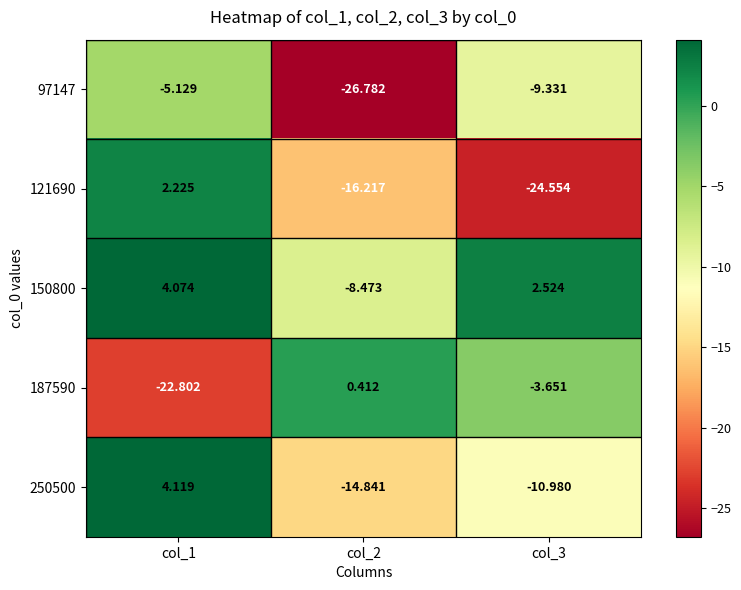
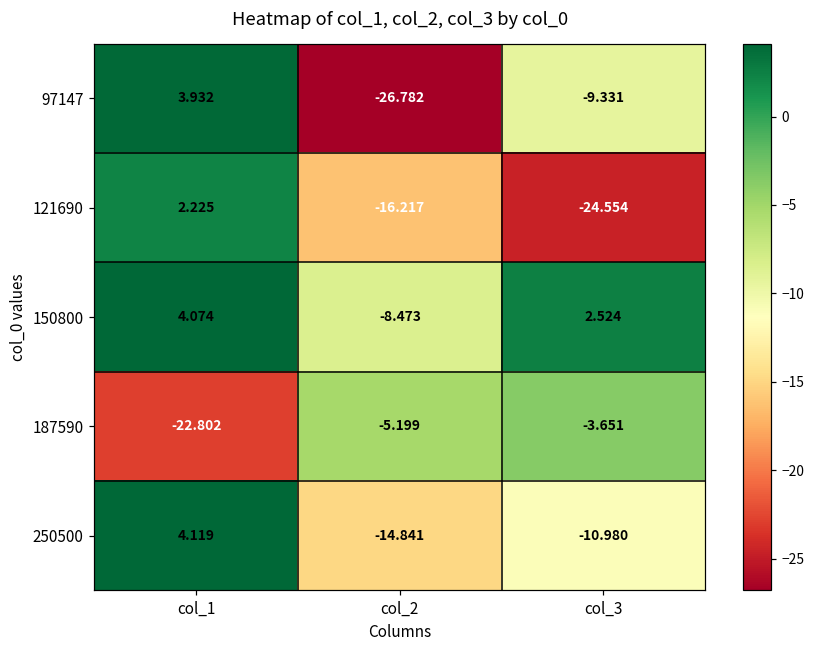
  {
    "97147": {
-     "col_1": -5.129,
+     "col_1": 3.932,
      "col_2": -26.782,
      "col_3": -9.331
    },
    "121690": {
      "col_1": 2.225,
      "col_2": -16.217,
      "col_3": -24.554
    },
    "150800": {
      "col_1": 4.074,
      "col_2": -8.473,
      "col_3": 2.524
    },
    "187590": {
      "col_1": -22.802,
-     "col_2": 0.412,
+     "col_2": -5.199,
      "col_3": -3.651
    },
    "250500": {
      "col_1": 4.119,
      "col_2": -14.841,
      "col_3": -10.980
    }
  }
